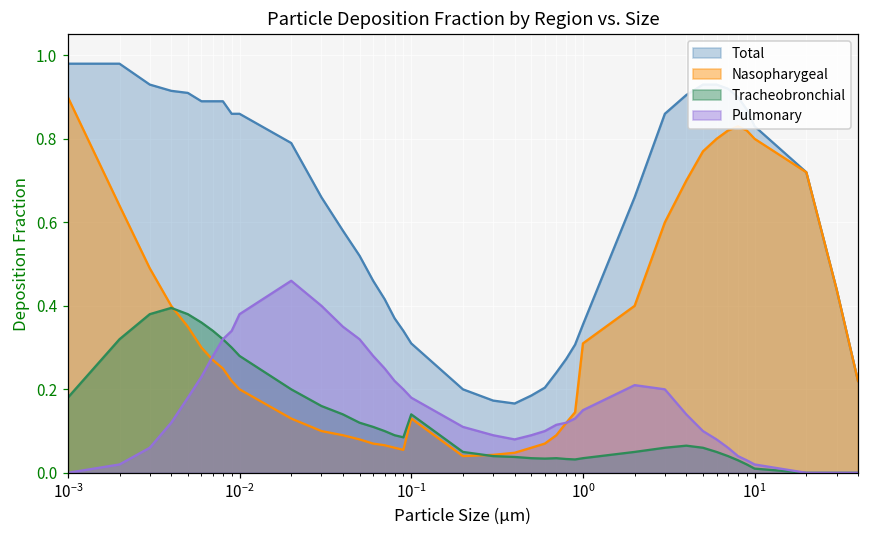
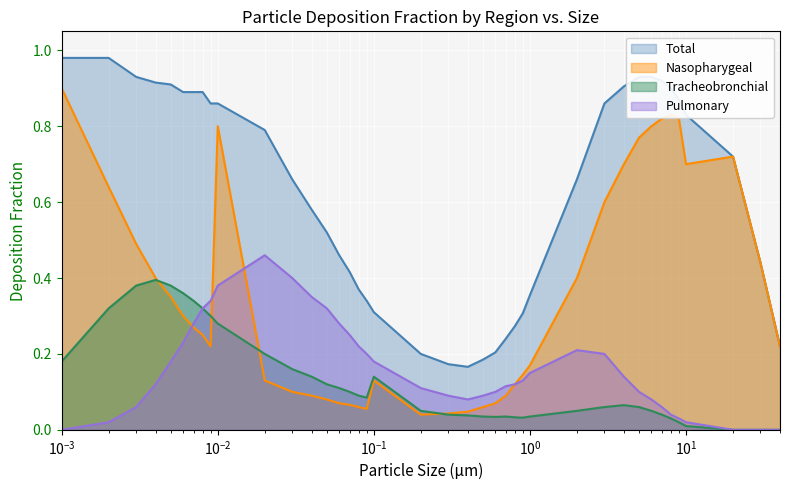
  {
    "Nasopharygeal": {
      "10^-3": 0.90,
-     "10^-2": 0.2,
+     "10^-2": 0.8,
      "10^-1": 0.13,
-     "10^0": 0.31,
-     "10^1": 0.8
+     "10^0": 0.17,
+     "10^1": 0.7
    },
    "Tracheobronchial": {
      "10^-3": 0.18,
      "10^-2": 0.28,
      "10^-1": 0.14,
      "10^0": 0.04,
      "10^1": 0.01
    }
  }
